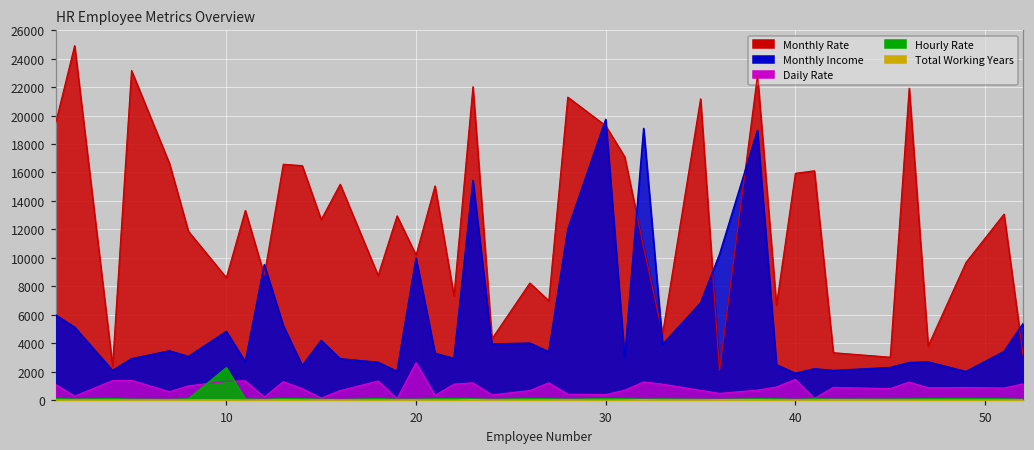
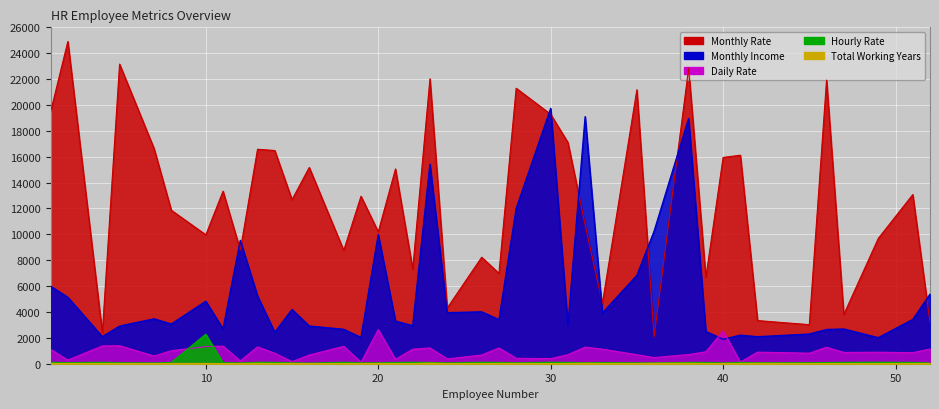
  {
    "Monthly Rate": {
-     "10": 8600,
+     "10": 10000,
      "20": 10200,
      "30": 19300,
      "40": 15900
    },
    "Monthly Income": {
      "10": 4800,
      "20": 10000,
      "30": 19700,
      "40": 1900
    },
    "Daily Rate": {
      "10": 1300,
      "20": 2600,
      "30": 400,
-     "40": 1500
+     "40": 2500
    },
    "Hourly Rate": {
      "10": 2300
    },
    "Total Working Years": {
      "10": 0
    }
  }
